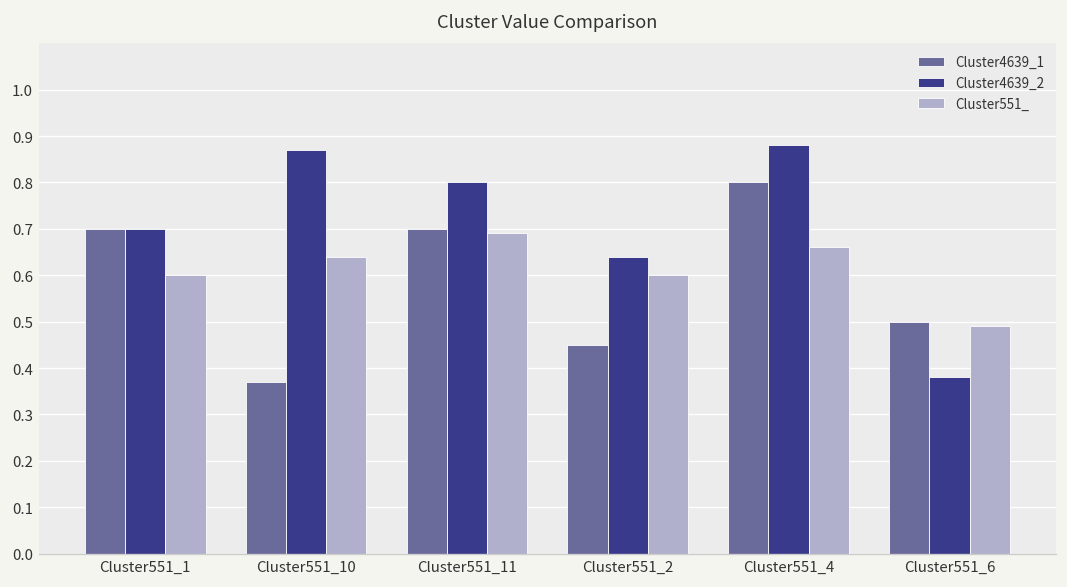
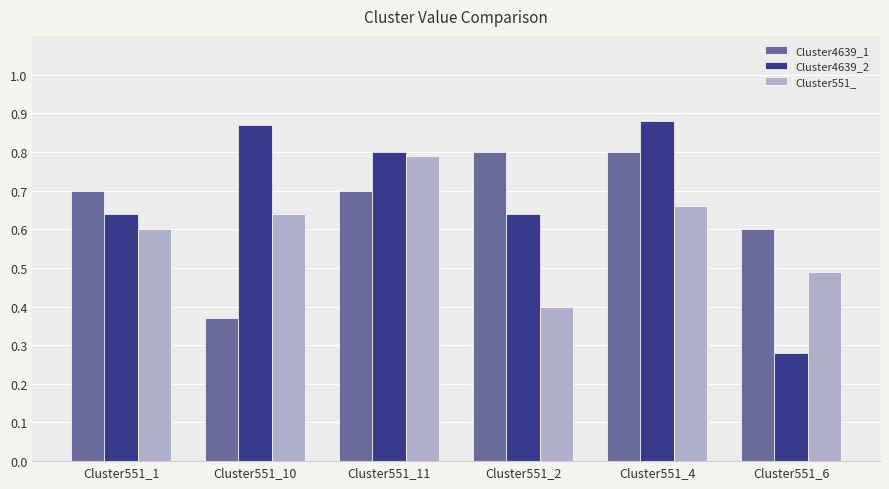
  {
    "Cluster4639_1": {
      "Cluster551_1": 0.70,
      "Cluster551_10": 0.37,
      "Cluster551_11": 0.70,
-     "Cluster551_2": 0.45,
+     "Cluster551_2": 0.80,
      "Cluster551_4": 0.80,
-     "Cluster551_6": 0.5
+     "Cluster551_6": 0.6
    },
    "Cluster4639_2": {
-     "Cluster551_1": 0.70,
+     "Cluster551_1": 0.64,
      "Cluster551_10": 0.87,
      "Cluster551_11": 0.80,
      "Cluster551_2": 0.64,
      "Cluster551_4": 0.88,
-     "Cluster551_6": 0.38
+     "Cluster551_6": 0.28
    },
    "Cluster551_": {
      "Cluster551_1": 0.60,
      "Cluster551_10": 0.64,
-     "Cluster551_11": 0.69,
-     "Cluster551_2": 0.6,
+     "Cluster551_11": 0.79,
+     "Cluster551_2": 0.4,
      "Cluster551_4": 0.66,
      "Cluster551_6": 0.49
    }
  }
